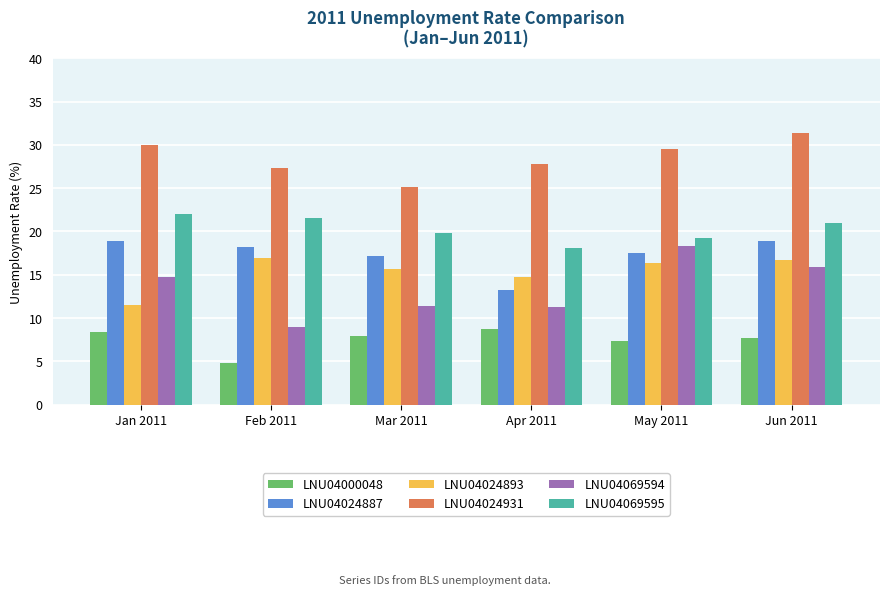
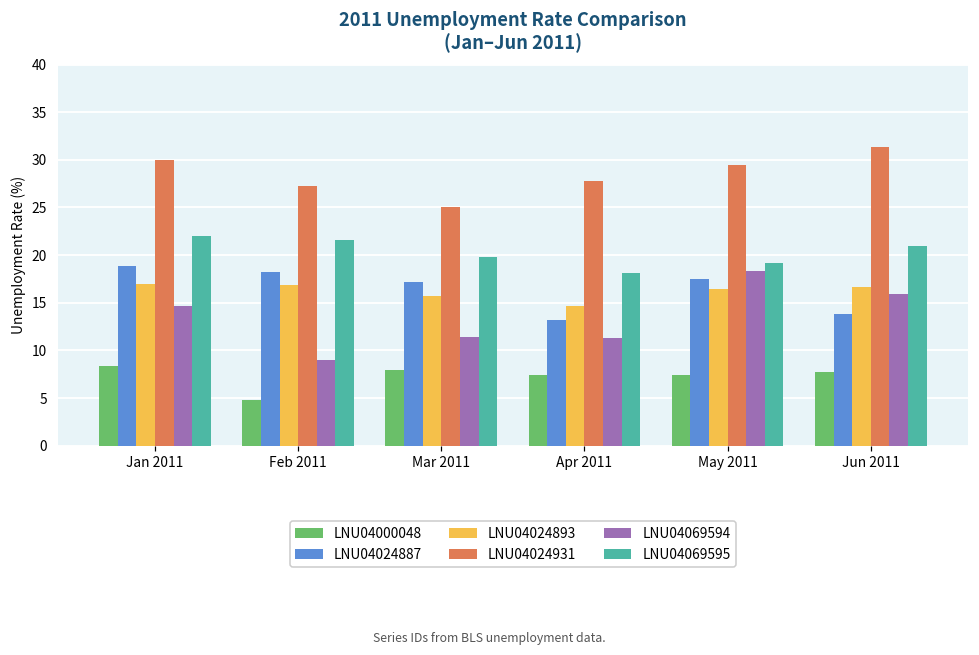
  {
    "LNU04000048": {
      "Jan 2011": 8,
      "Feb 2011": 5,
      "Mar 2011": 8,
-     "Apr 2011": 9,
+     "Apr 2011": 7,
      "May 2011": 7,
      "Jun 2011": 8
    },
    "LNU04024887": {
      "Jan 2011": 19,
      "Feb 2011": 18,
      "Mar 2011": 17,
      "Apr 2011": 13,
      "May 2011": 18,
-     "Jun 2011": 19
+     "Jun 2011": 14
    },
    "LNU04024893": {
-     "Jan 2011": 12,
+     "Jan 2011": 17,
      "Feb 2011": 17,
      "Mar 2011": 16,
      "Apr 2011": 15,
      "May 2011": 16,
      "Jun 2011": 17
    },
    "LNU04024931": {
      "Jan 2011": 30,
      "Feb 2011": 27,
      "Mar 2011": 25,
      "Apr 2011": 28,
      "May 2011": 30,
      "Jun 2011": 31
    },
    "LNU04069594": {
      "Jan 2011": 15,
      "Feb 2011": 9,
      "Mar 2011": 11,
      "Apr 2011": 11,
      "May 2011": 18,
      "Jun 2011": 16
    },
    "LNU04069595": {
      "Jan 2011": 22,
      "Feb 2011": 22,
      "Mar 2011": 20,
      "Apr 2011": 18,
      "May 2011": 19,
      "Jun 2011": 21
    }
  }
